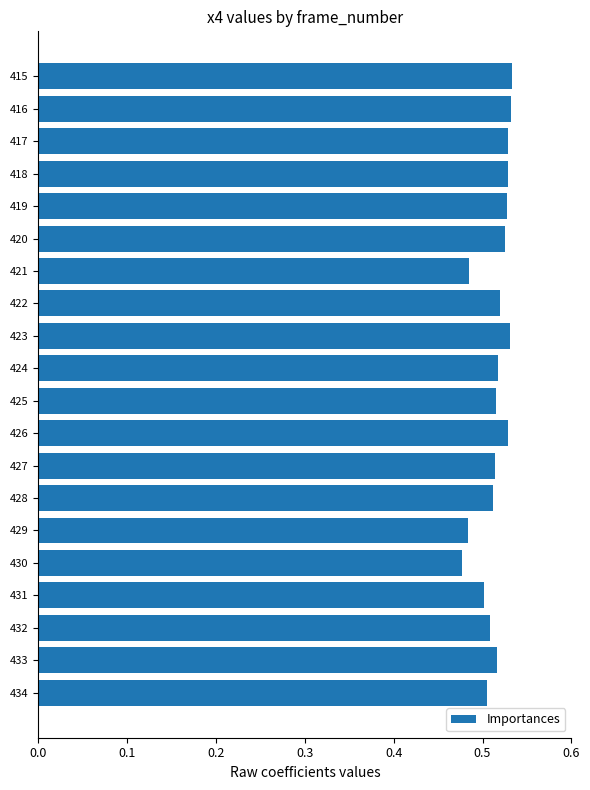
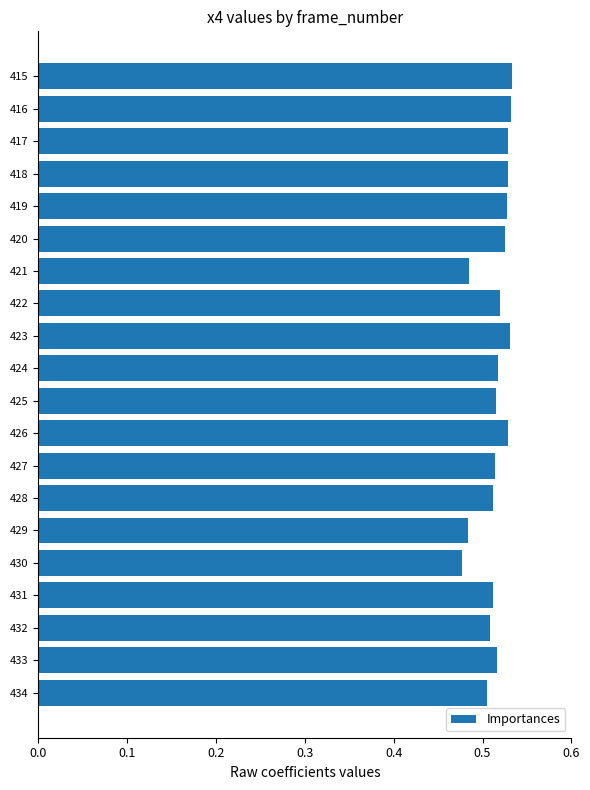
  {
    "415": 0.53,
    "416": 0.53,
    "417": 0.53,
    "418": 0.53,
    "419": 0.53,
    "420": 0.53,
    "421": 0.49,
    "422": 0.52,
    "423": 0.53,
    "424": 0.52,
    "425": 0.52,
    "426": 0.53,
    "427": 0.51,
    "428": 0.51,
    "429": 0.48,
    "430": 0.48,
-   "431": 0.50,
+   "431": 0.51,
    "432": 0.51,
    "433": 0.52,
    "434": 0.50
  }
